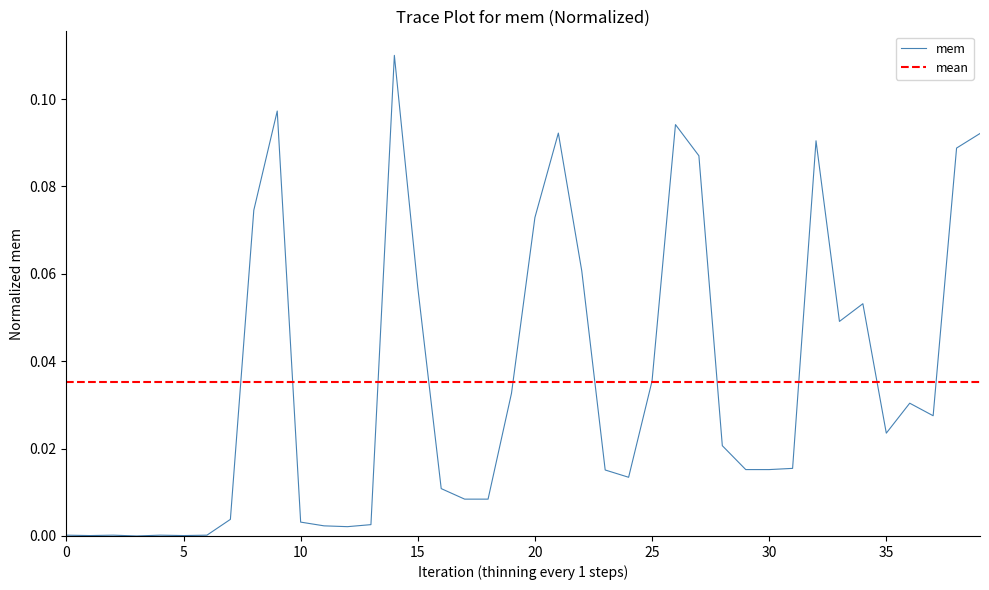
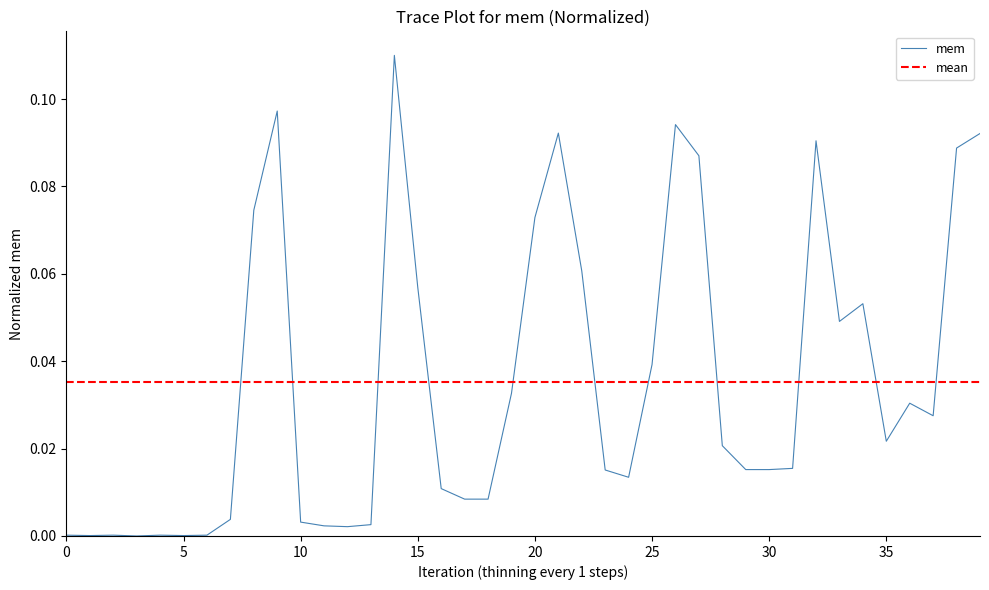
  {
    "0": 0.000,
    "5": 0.000,
    "10": 0.003,
    "15": 0.057,
    "20": 0.073,
-   "25": 0.035,
+   "25": 0.039,
    "30": 0.015,
-   "35": 0.024
+   "35": 0.022
  }
